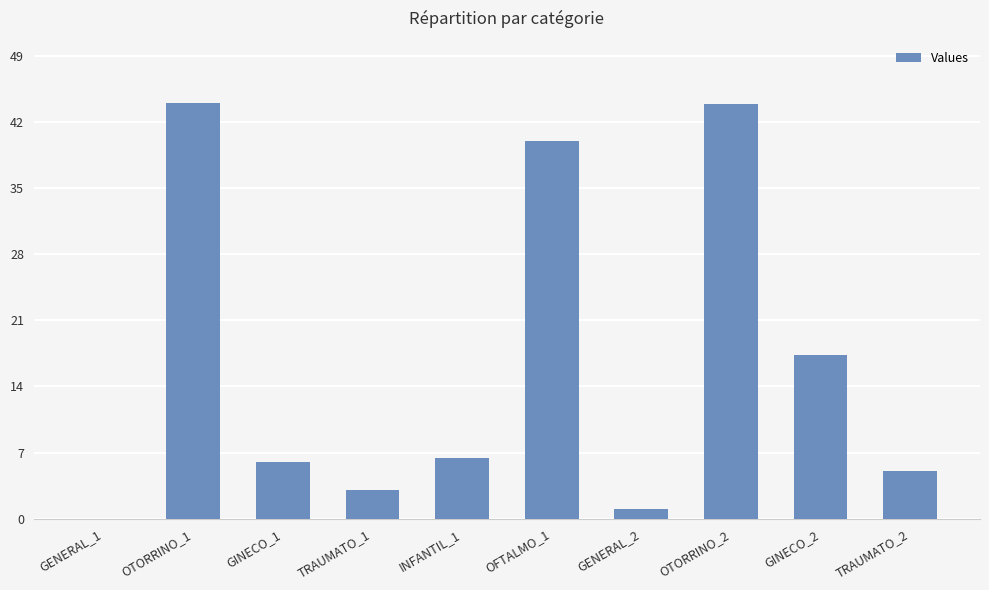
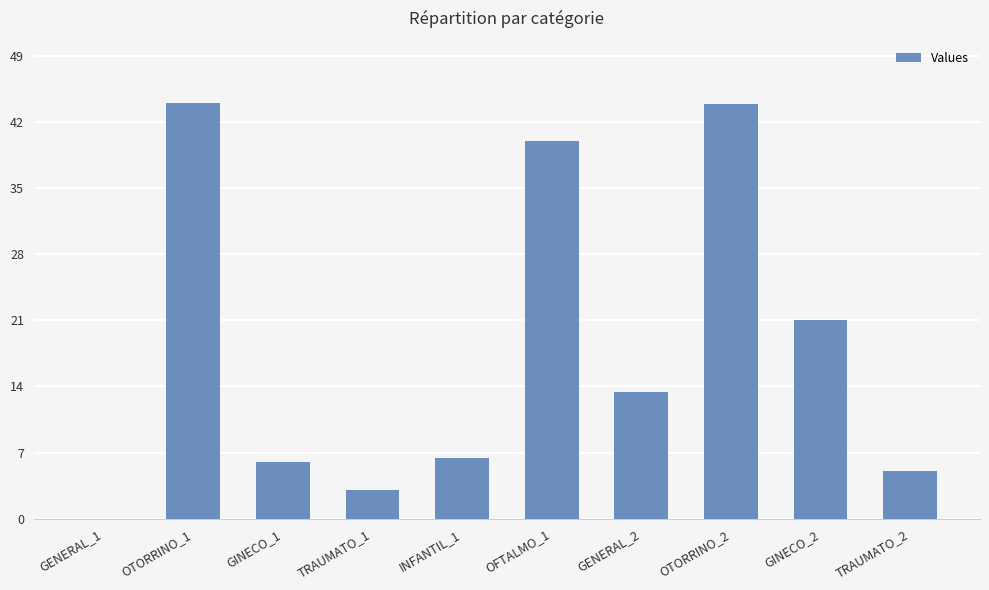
  {
    "GENERAL_1": 0,
    "OTORRINO_1": 44,
    "GINECO_1": 6,
    "TRAUMATO_1": 3,
    "INFANTIL_1": 6,
    "OFTALMO_1": 40,
-   "GENERAL_2": 1,
+   "GENERAL_2": 13,
    "OTORRINO_2": 44,
-   "GINECO_2": 17,
+   "GINECO_2": 21,
    "TRAUMATO_2": 5
  }
